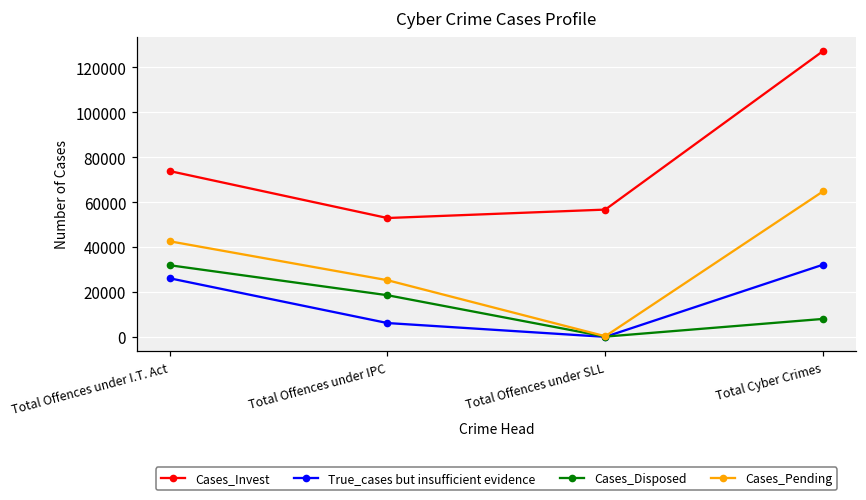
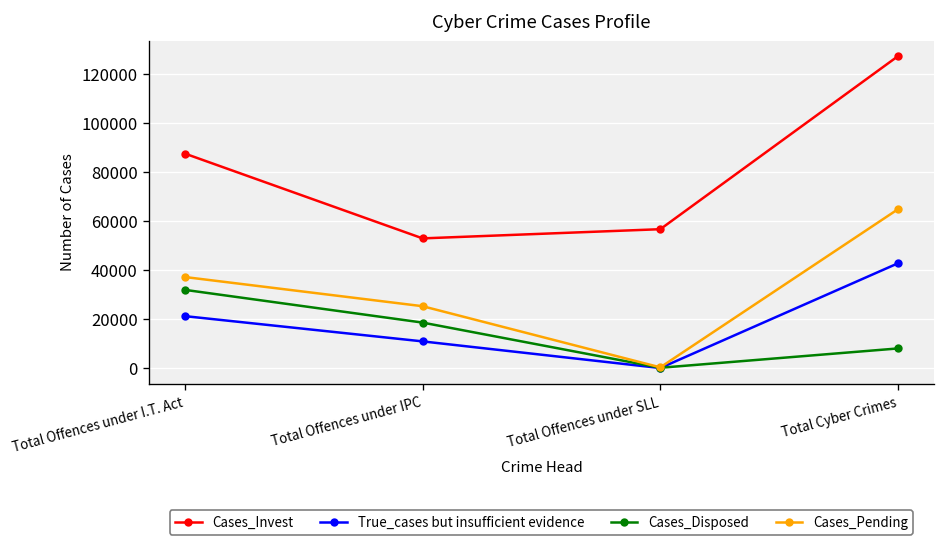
  {
    "Cases_Invest": {
-     "Total Offences under I.T. Act": 74000,
+     "Total Offences under I.T. Act": 88000,
      "Total Offences under IPC": 53000,
      "Total Offences under SLL": 57000,
      "Total Cyber Crimes": 127000
    },
    "True_cases but insufficient evidence": {
-     "Total Offences under I.T. Act": 26000,
-     "Total Offences under IPC": 6000,
-     "Total Cyber Crimes": 32000
+     "Total Offences under I.T. Act": 21000,
+     "Total Offences under IPC": 11000,
+     "Total Cyber Crimes": 43000
    },
    "Cases_Disposed": {
      "Total Offences under I.T. Act": 32000,
      "Total Offences under IPC": 19000,
      "Total Cyber Crimes": 8000
    },
    "Cases_Pending": {
-     "Total Offences under I.T. Act": 43000,
+     "Total Offences under I.T. Act": 37000,
      "Total Offences under IPC": 25000,
      "Total Cyber Crimes": 65000
    }
  }
